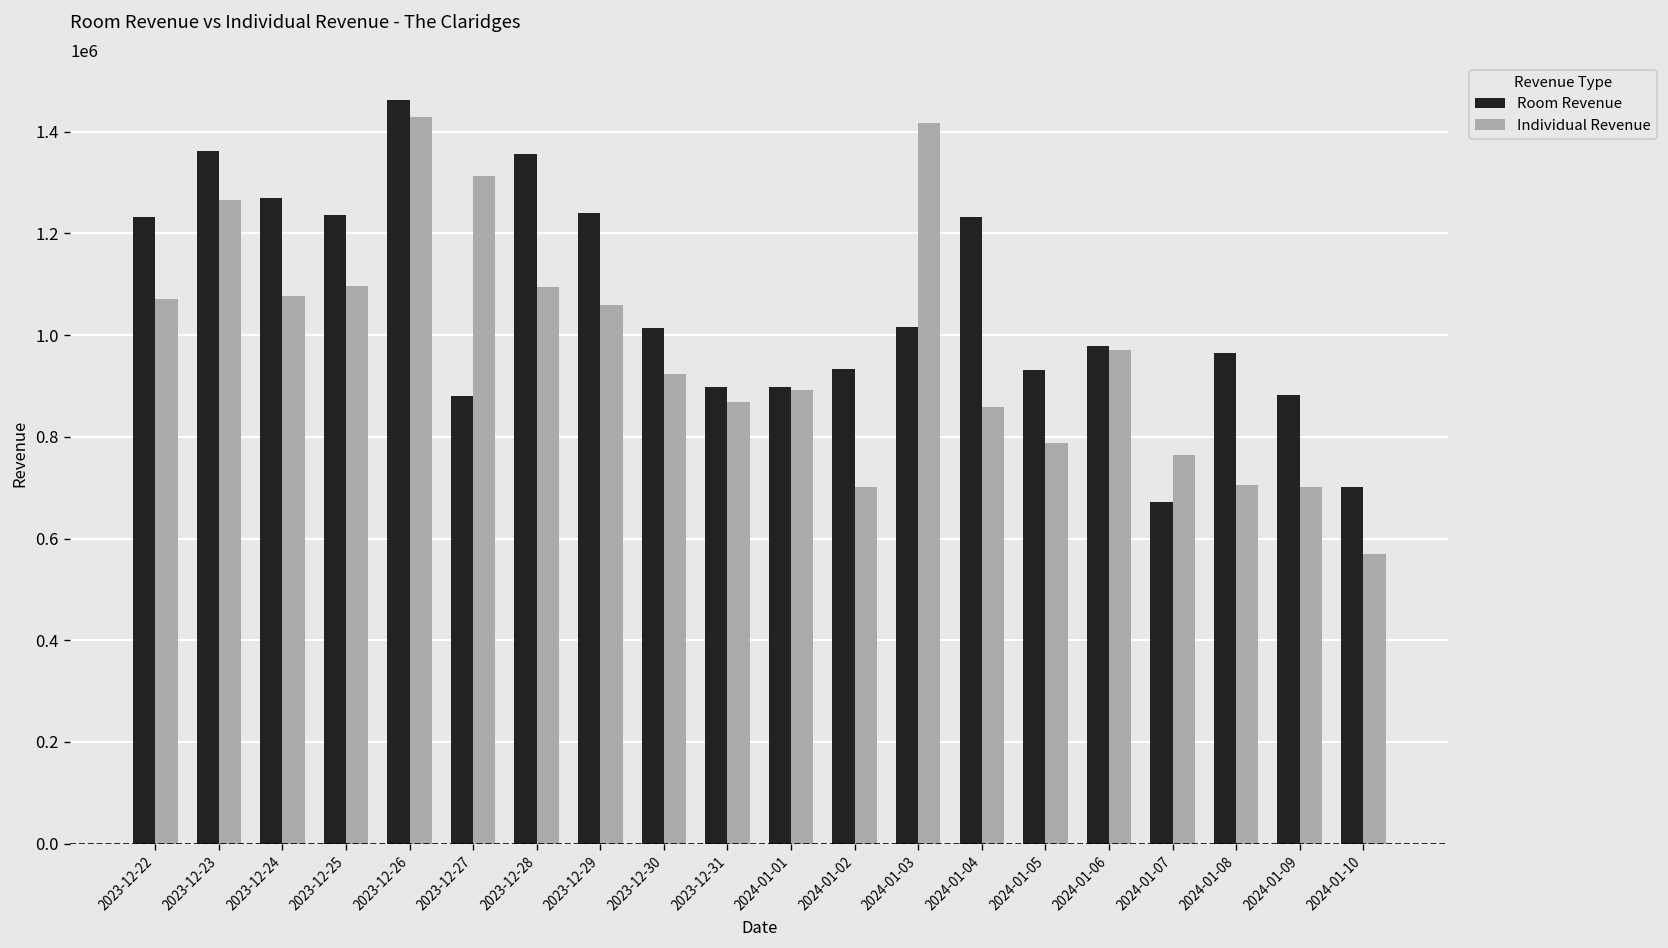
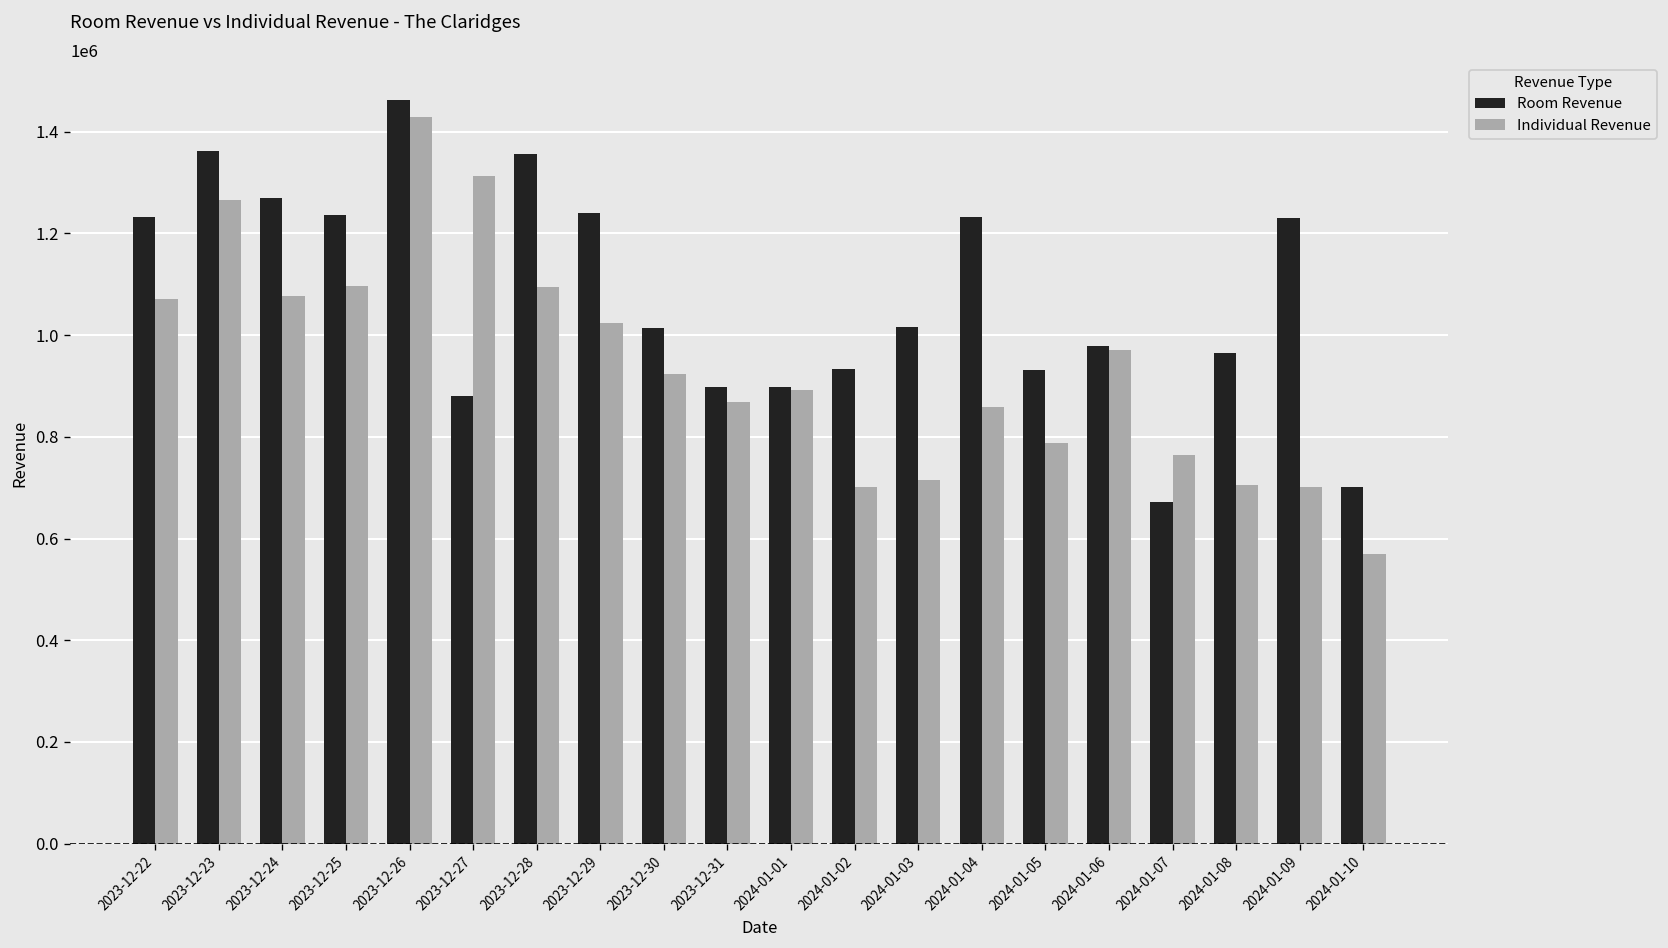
  {
    "Room Revenue": {
      "2023-12-22": 1230000,
      "2023-12-23": 1360000,
      "2023-12-24": 1270000,
      "2023-12-25": 1240000,
      "2023-12-26": 1460000,
      "2023-12-27": 880000,
      "2023-12-28": 1360000,
      "2023-12-29": 1240000,
      "2023-12-30": 1010000,
      "2023-12-31": 900000,
      "2024-01-01": 900000,
      "2024-01-02": 930000,
      "2024-01-03": 1020000,
      "2024-01-04": 1230000,
      "2024-01-05": 930000,
      "2024-01-06": 980000,
      "2024-01-07": 670000,
      "2024-01-08": 960000,
-     "2024-01-09": 880000,
+     "2024-01-09": 1230000,
      "2024-01-10": 700000
    },
    "Individual Revenue": {
      "2023-12-22": 1070000,
      "2023-12-23": 1270000,
      "2023-12-24": 1080000,
      "2023-12-25": 1100000,
      "2023-12-26": 1430000,
      "2023-12-27": 1310000,
      "2023-12-28": 1090000,
-     "2023-12-29": 1060000,
+     "2023-12-29": 1020000,
      "2023-12-30": 920000,
      "2023-12-31": 870000,
      "2024-01-01": 890000,
      "2024-01-02": 700000,
-     "2024-01-03": 1420000,
+     "2024-01-03": 720000,
      "2024-01-04": 860000,
      "2024-01-05": 790000,
      "2024-01-06": 970000,
      "2024-01-07": 760000,
      "2024-01-08": 710000,
      "2024-01-09": 700000,
      "2024-01-10": 570000
    }
  }
